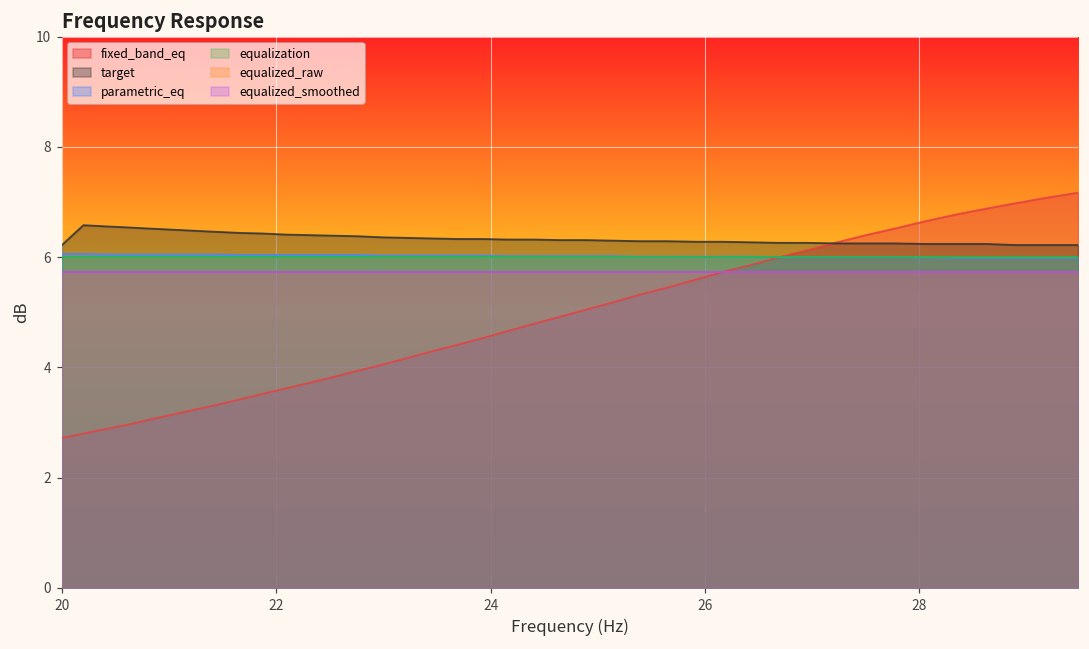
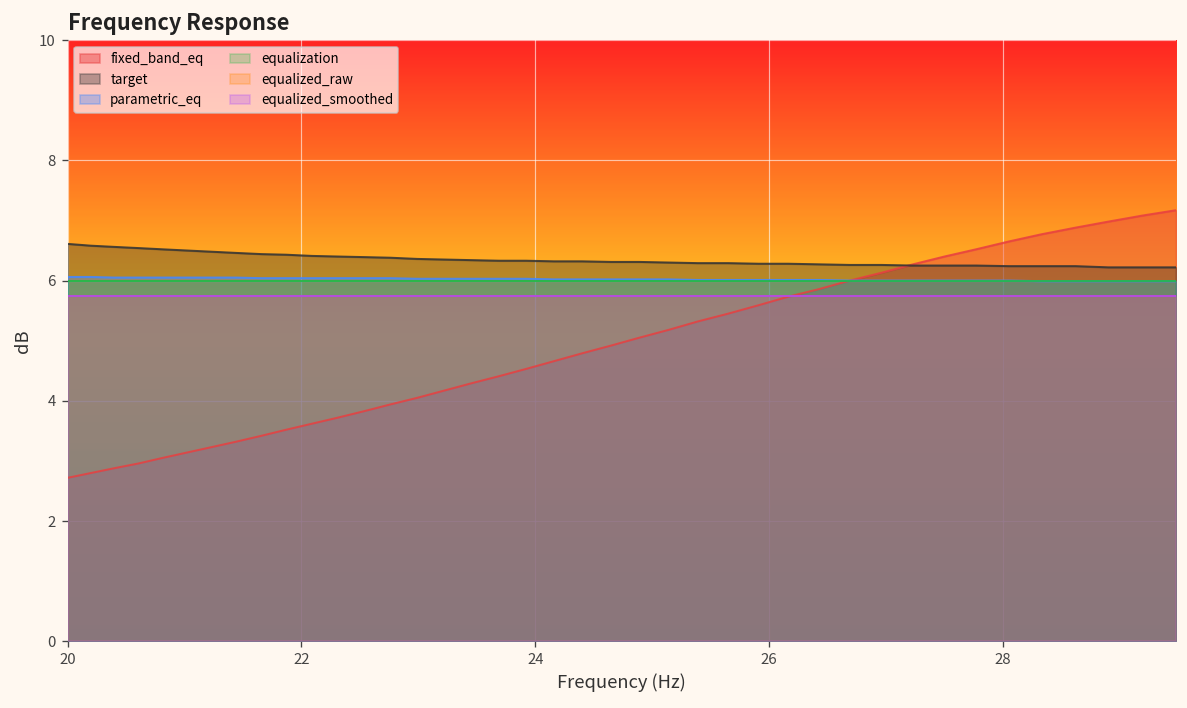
  {
    "fixed_band_eq": {
      "20": 2.7
    },
    "target": {
-     "20": 6.2
+     "20": 6.6
    },
    "parametric_eq": {
      "20": 6.1
    },
    "equalization": {
      "20": 6.0
    },
    "equalized_smoothed": {
      "20": 5.7
    }
  }
